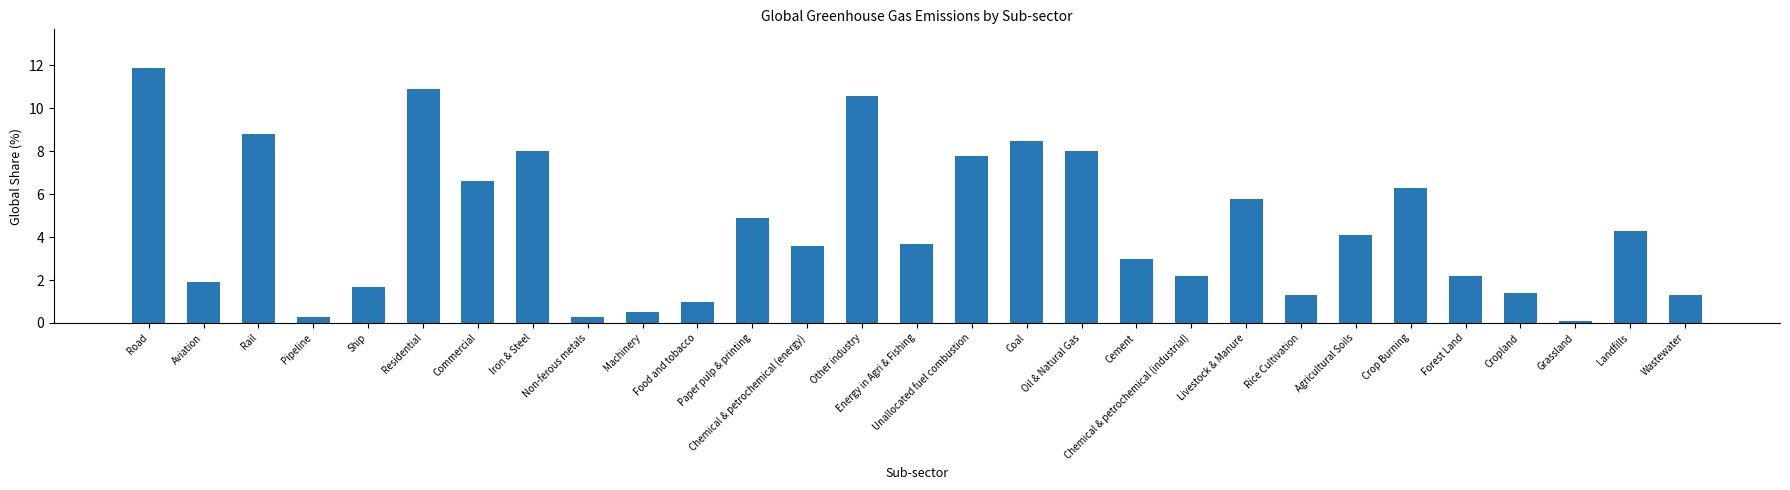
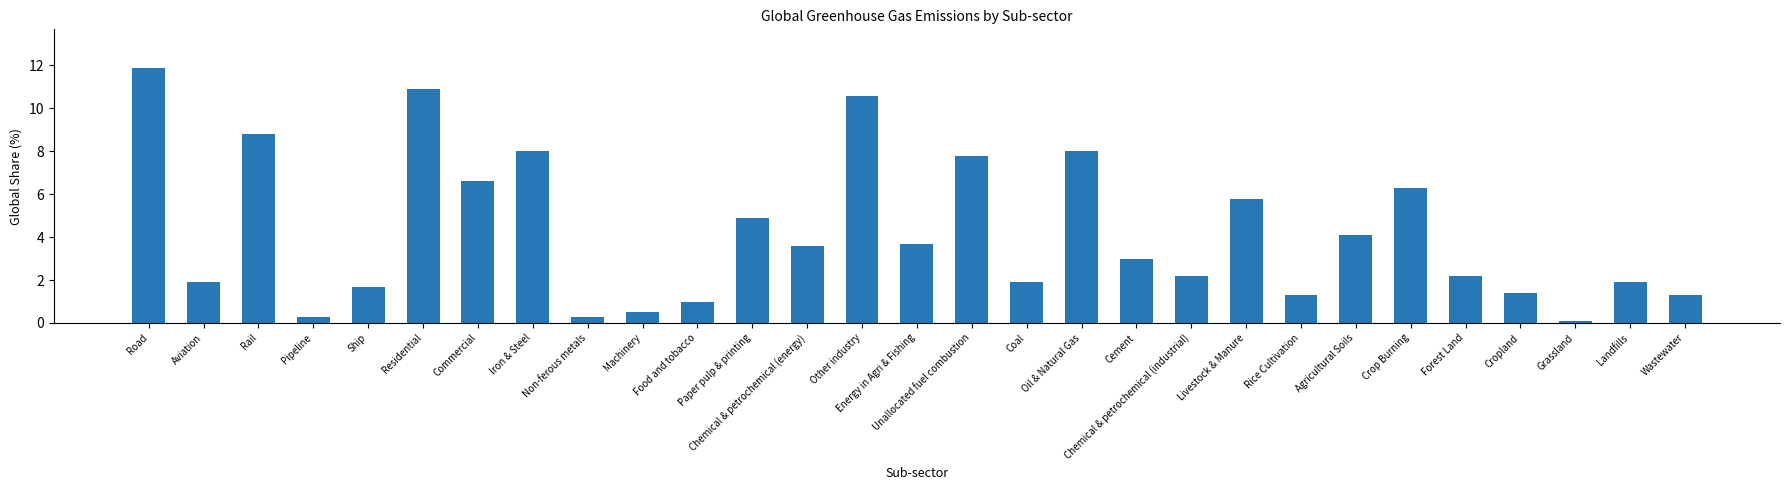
  {
    "Road": 11.9,
    "Aviation": 1.9,
    "Rail": 8.8,
    "Pipeline": 0.3,
    "Ship": 1.7,
    "Residential": 10.9,
    "Commercial": 6.6,
    "Iron & Steel": 8.0,
    "Non-ferous metals": 0.3,
    "Machinery": 0.5,
    "Food and tobacco": 1.0,
    "Paper pulp & printing": 4.9,
    "Chemical & petrochemical (energy)": 3.6,
    "Other industry": 10.6,
    "Energy in Agri & Fishing": 3.7,
    "Unallocated fuel combustion": 7.8,
-   "Coal": 8.5,
+   "Coal": 1.9,
    "Oil & Natural Gas": 8.0,
    "Cement": 3.0,
    "Chemical & petrochemical (industrial)": 2.2,
    "Livestock & Manure": 5.8,
    "Rice Cultivation": 1.3,
    "Agricultural Soils": 4.1,
    "Crop Burning": 6.3,
    "Forest Land": 2.2,
    "Cropland": 1.4,
-   "Landfills": 4.3,
+   "Landfills": 1.9,
    "Wastewater": 1.3
  }
